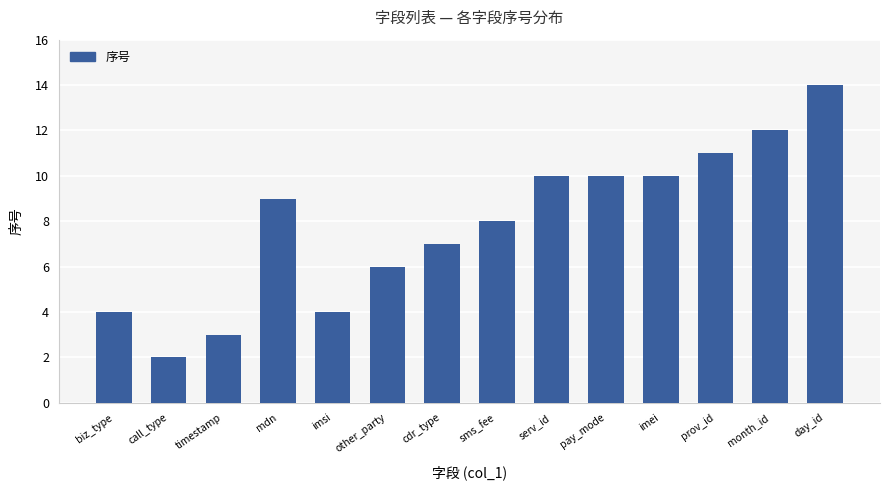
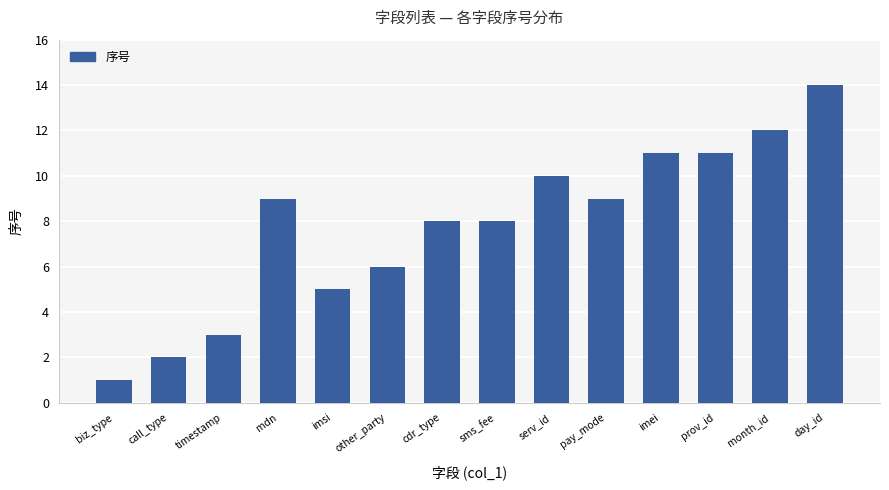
  {
-   "biz_type": 4,
+   "biz_type": 1,
    "call_type": 2,
    "timestamp": 3,
    "mdn": 9,
-   "imsi": 4,
+   "imsi": 5,
    "other_party": 6,
-   "cdr_type": 7,
+   "cdr_type": 8,
    "sms_fee": 8,
    "serv_id": 10,
-   "pay_mode": 10,
-   "imei": 10,
+   "pay_mode": 9,
+   "imei": 11,
    "prov_id": 11,
    "month_id": 12,
    "day_id": 14
  }
